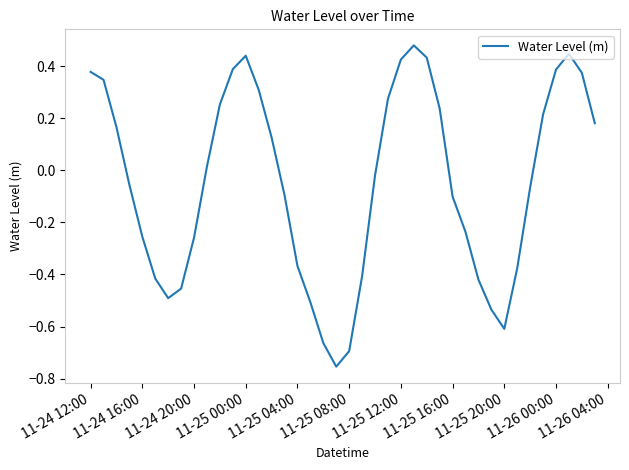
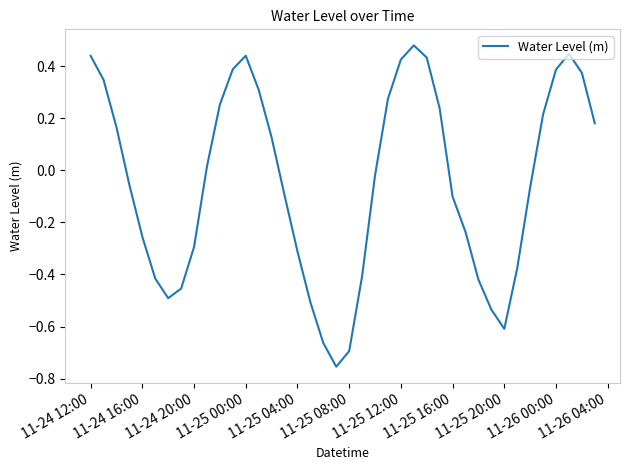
  {
-   "11-24 12:00": 0.38,
+   "11-24 12:00": 0.44,
    "11-24 16:00": -0.26,
-   "11-24 20:00": -0.26,
+   "11-24 20:00": -0.29,
    "11-25 00:00": 0.44,
-   "11-25 04:00": -0.37,
+   "11-25 04:00": -0.31,
    "11-25 08:00": -0.69,
    "11-25 12:00": 0.42,
    "11-25 16:00": -0.10,
    "11-25 20:00": -0.61,
    "11-26 00:00": 0.39
  }
